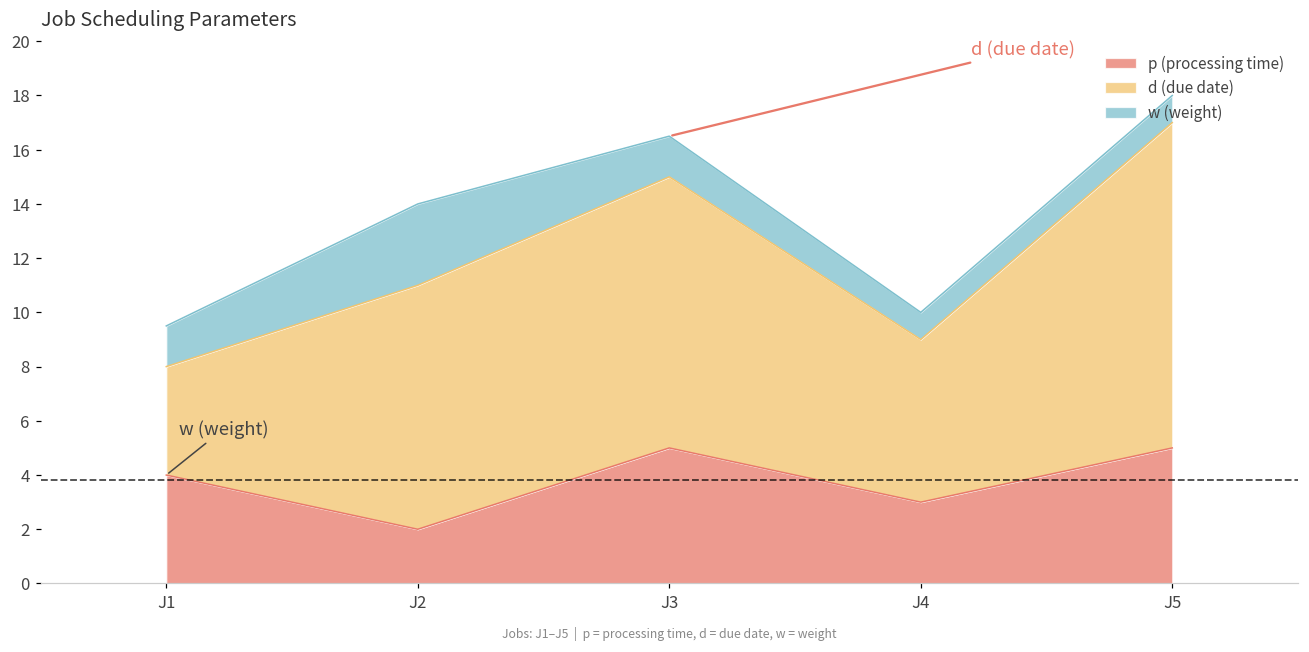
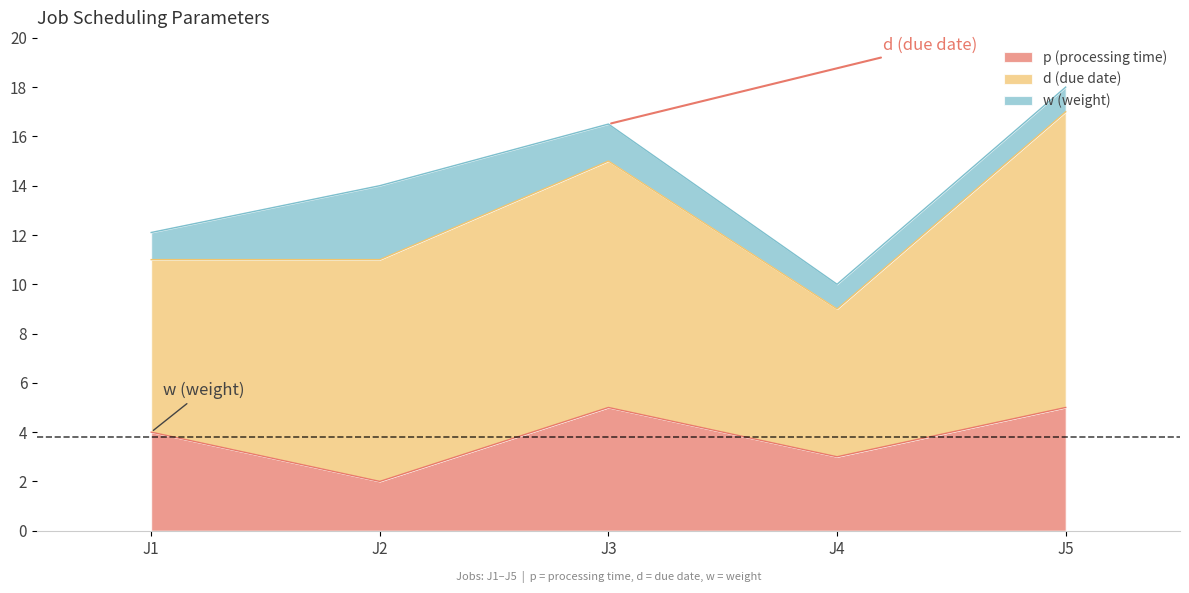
  {
    "p (processing time)": {
      "J1": 4.0,
      "J2": 2.0,
      "J3": 5.0,
      "J4": 3.0,
      "J5": 5.0
    },
    "d (due date)": {
-     "J1": 4,
+     "J1": 7,
      "J2": 9,
      "J3": 10,
      "J4": 6,
      "J5": 12
    },
    "w (weight)": {
-     "J1": 1.5,
+     "J1": 1.1,
      "J2": 3.0,
      "J3": 1.5,
      "J4": 1.0,
      "J5": 1.0
    }
  }
